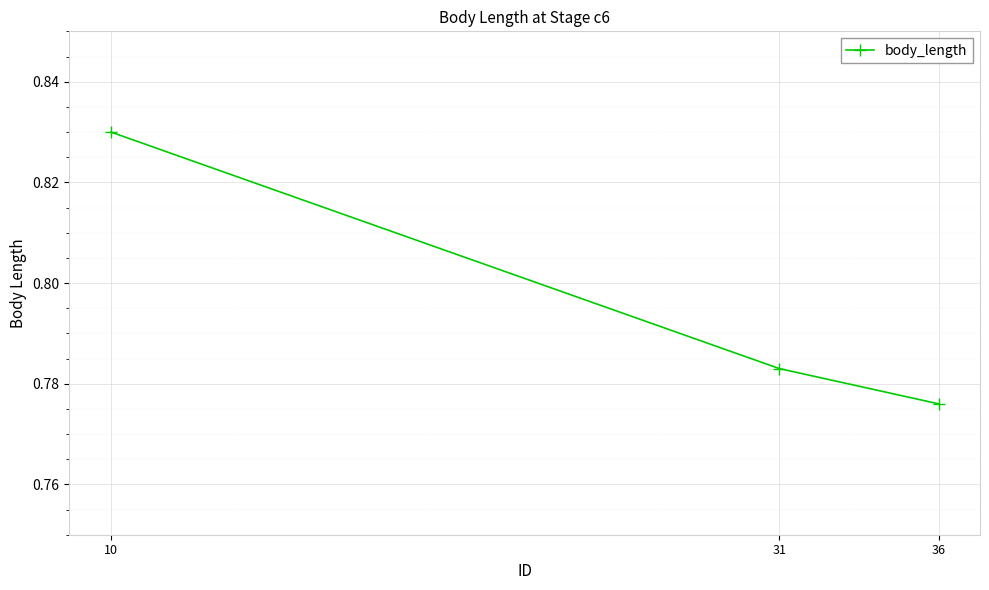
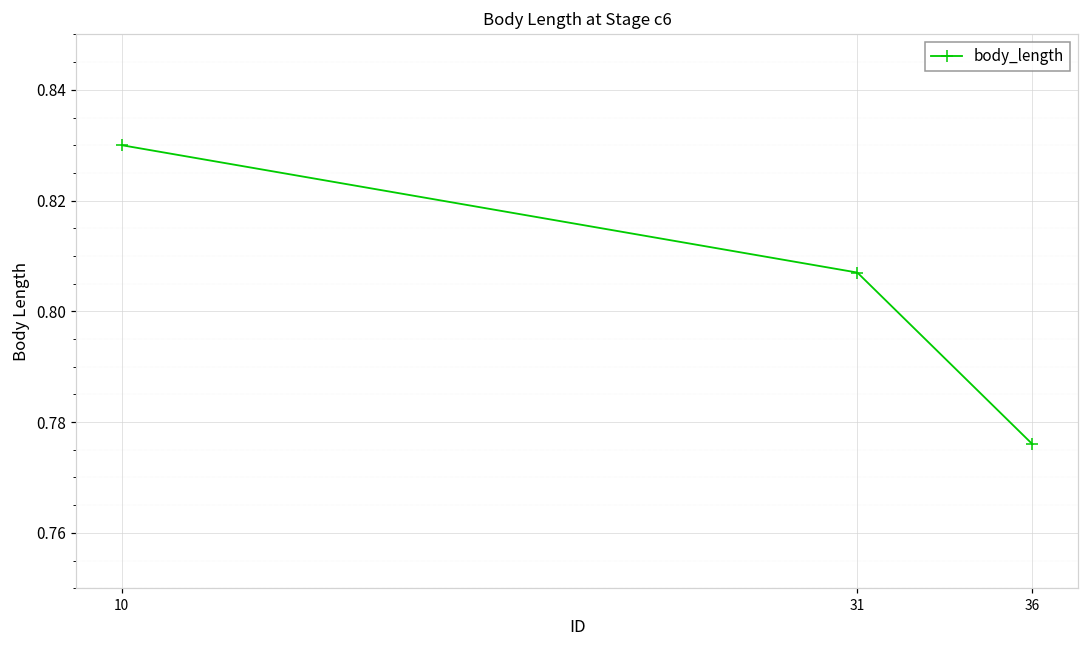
  {
    "10": 0.830,
-   "31": 0.783,
+   "31": 0.807,
    "36": 0.776
  }
